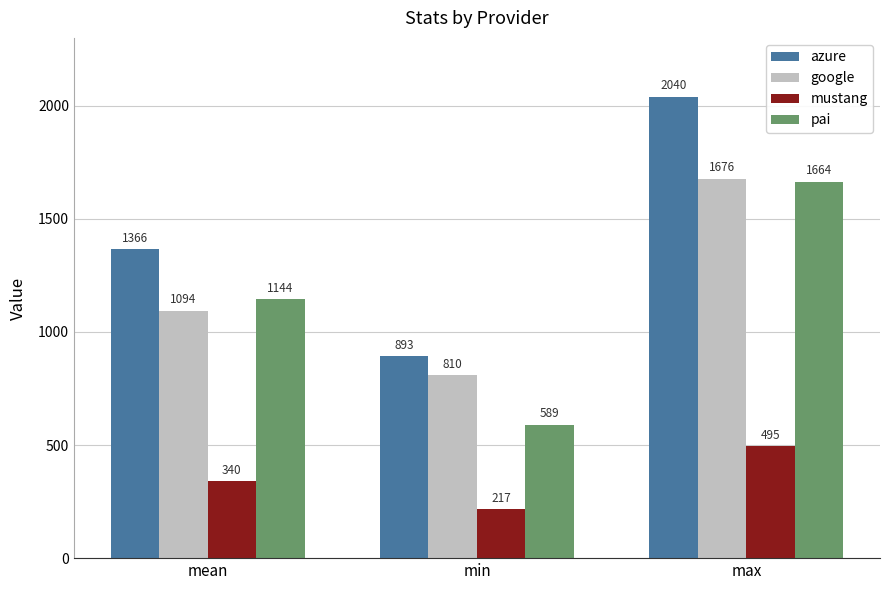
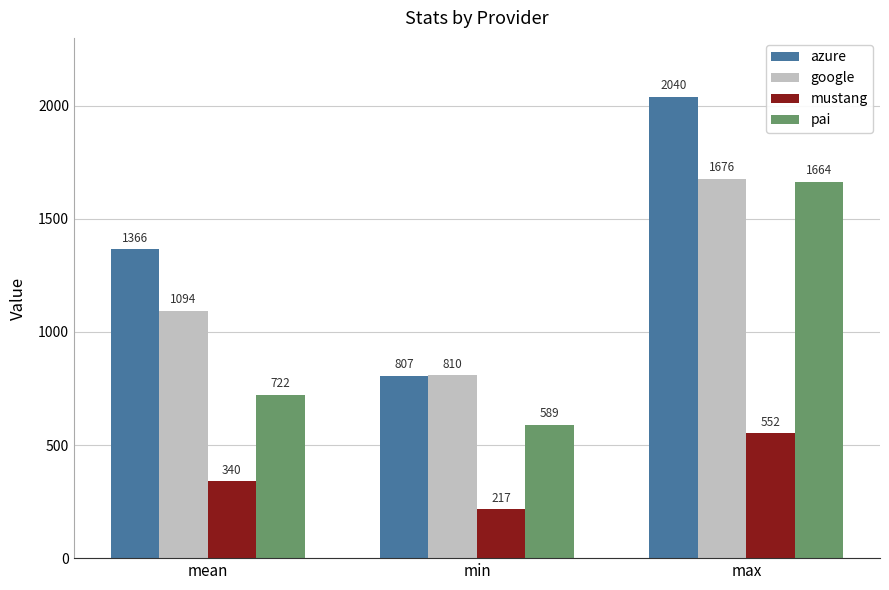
  {
    "azure": {
      "mean": 1366,
-     "min": 893,
+     "min": 807,
      "max": 2040
    },
    "google": {
      "mean": 1094,
      "min": 810,
      "max": 1676
    },
    "mustang": {
      "mean": 340,
      "min": 217,
-     "max": 495
+     "max": 552
    },
    "pai": {
-     "mean": 1144,
+     "mean": 722,
      "min": 589,
      "max": 1664
    }
  }
